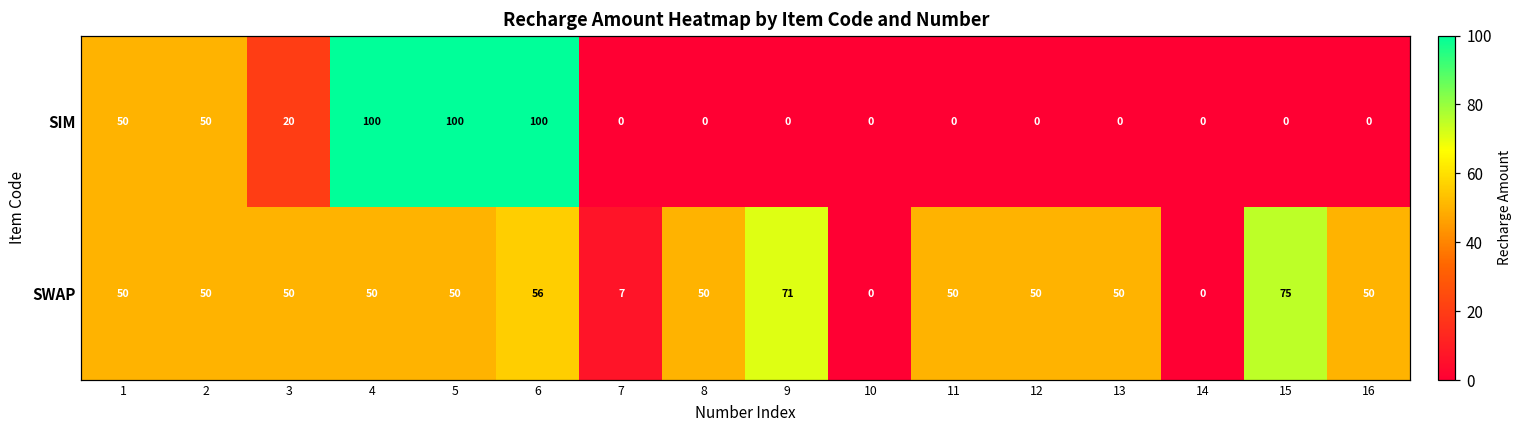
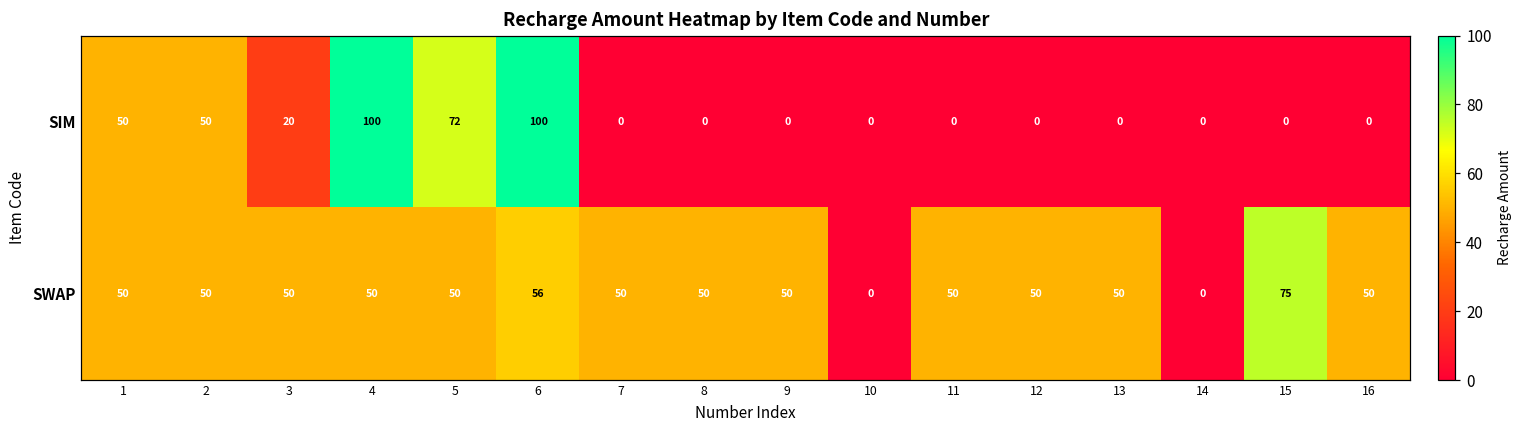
  {
    "SIM": {
      "1": 50,
      "2": 50,
      "3": 20,
      "4": 100,
-     "5": 100,
+     "5": 72,
      "6": 100,
      "7": 0,
      "8": 0,
      "9": 0,
      "10": 0,
      "11": 0,
      "12": 0,
      "13": 0,
      "14": 0,
      "15": 0,
      "16": 0
    },
    "SWAP": {
      "1": 50,
      "2": 50,
      "3": 50,
      "4": 50,
      "5": 50,
      "6": 56,
-     "7": 7,
+     "7": 50,
      "8": 50,
-     "9": 71,
+     "9": 50,
      "10": 0,
      "11": 50,
      "12": 50,
      "13": 50,
      "14": 0,
      "15": 75,
      "16": 50
    }
  }
